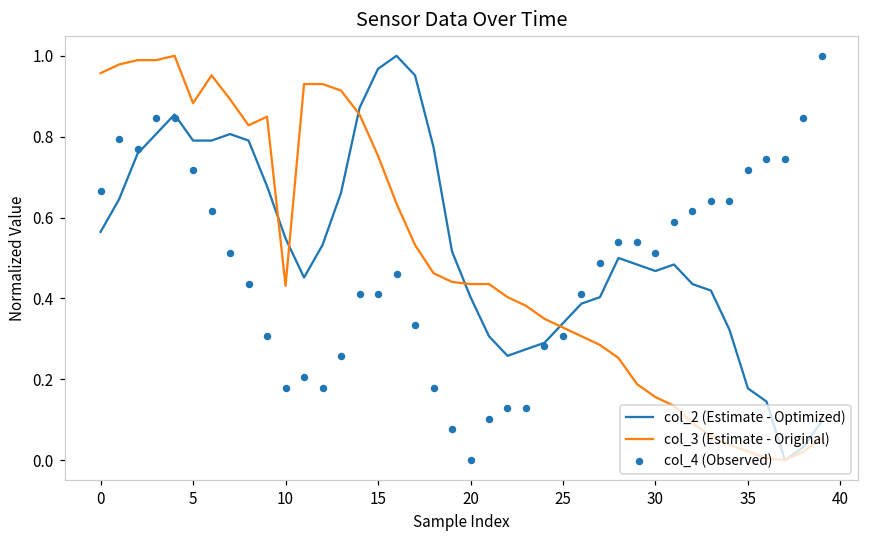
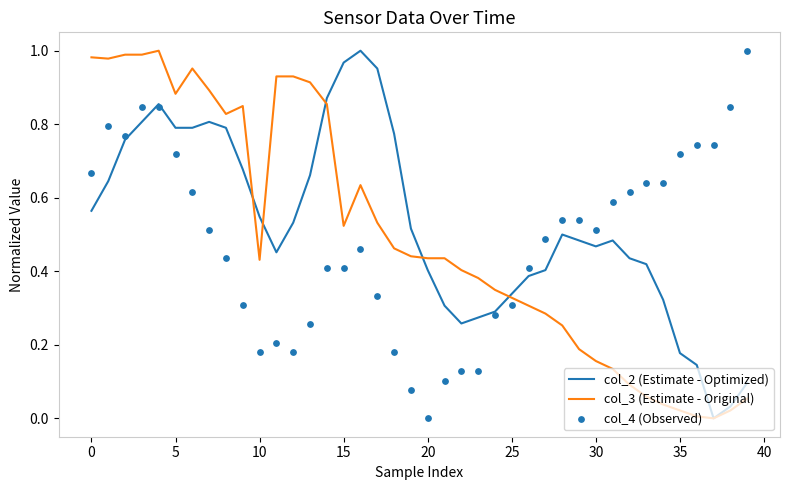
  {
    "col_3 (Estimate - Original)": {
-     "0": 0.96,
+     "0": 0.98,
      "5": 0.88,
      "10": 0.43,
-     "15": 0.75,
+     "15": 0.52,
      "20": 0.44,
      "25": 0.33,
      "30": 0.16
    }
  }
